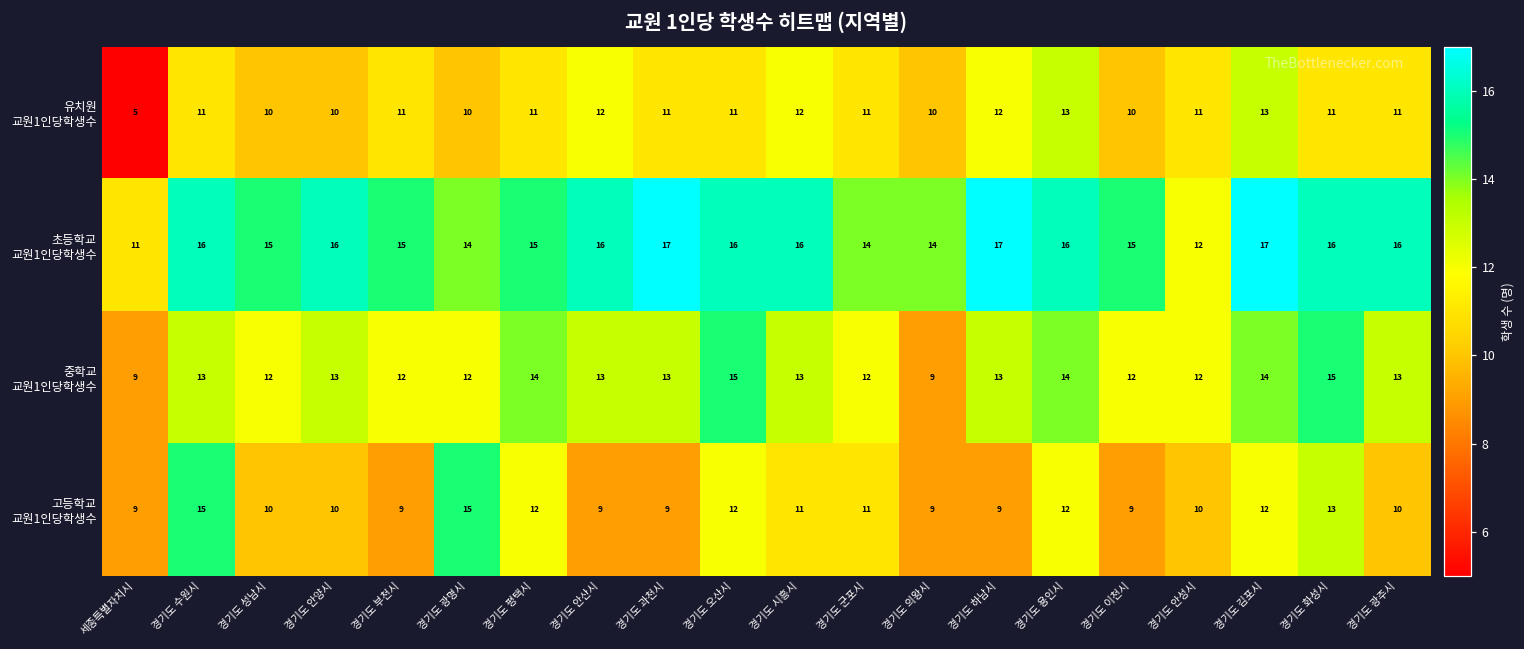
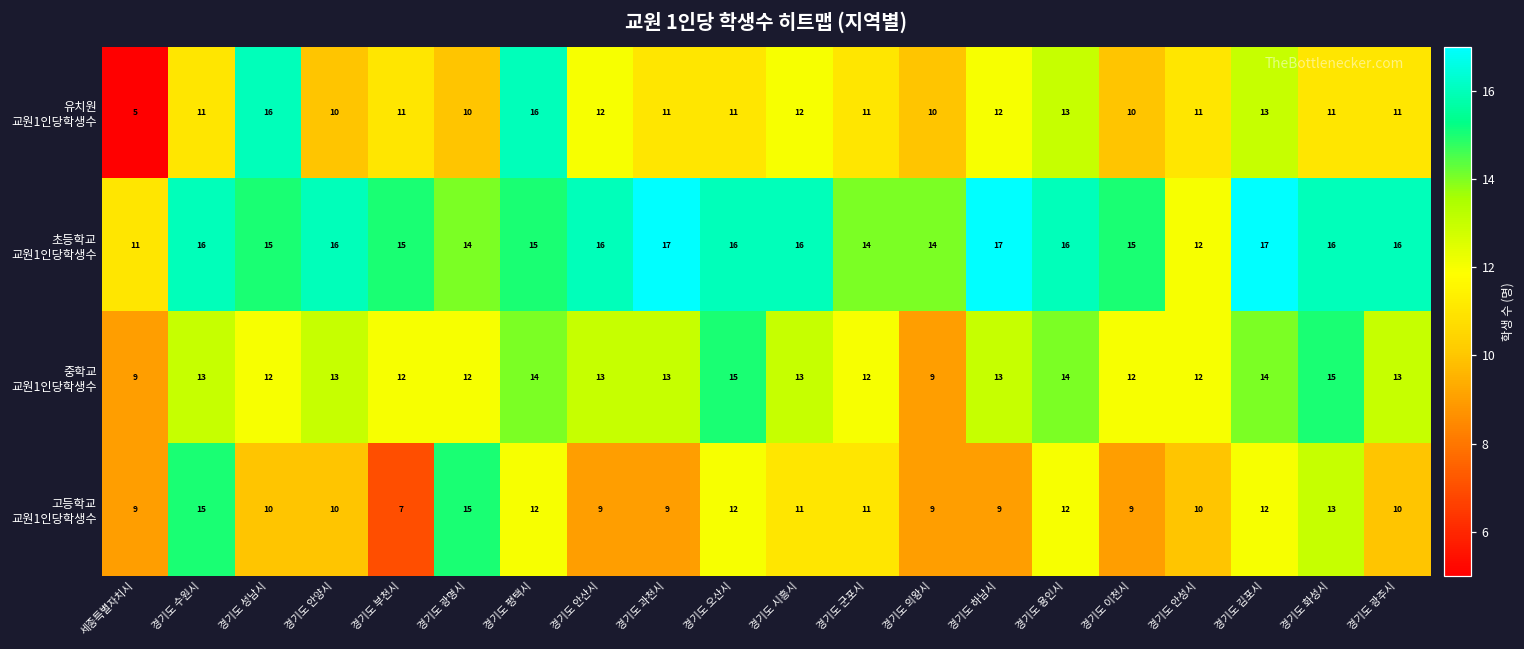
  {
    "유치원 교원1인당학생수": {
      "세종특별자치시": 5,
      "경기도 수원시": 11,
-     "경기도 성남시": 10,
+     "경기도 성남시": 16,
      "경기도 안양시": 10,
      "경기도 부천시": 11,
      "경기도 광명시": 10,
-     "경기도 평택시": 11,
+     "경기도 평택시": 16,
      "경기도 안산시": 12,
      "경기도 과천시": 11,
      "경기도 오산시": 11,
      "경기도 시흥시": 12,
      "경기도 군포시": 11,
      "경기도 의왕시": 10,
      "경기도 하남시": 12,
      "경기도 용인시": 13,
      "경기도 이천시": 10,
      "경기도 안성시": 11,
      "경기도 김포시": 13,
      "경기도 광주시": 11
    },
    "초등학교 교원1인당학생수": {
      "세종특별자치시": 11,
      "경기도 수원시": 16,
      "경기도 성남시": 15,
      "경기도 안양시": 16,
      "경기도 부천시": 15,
      "경기도 광명시": 14,
      "경기도 평택시": 15,
      "경기도 안산시": 16,
      "경기도 과천시": 17,
      "경기도 오산시": 16,
      "경기도 시흥시": 16,
      "경기도 군포시": 14,
      "경기도 의왕시": 14,
      "경기도 하남시": 17,
      "경기도 용인시": 16,
      "경기도 이천시": 15,
      "경기도 안성시": 12,
      "경기도 김포시": 17,
      "경기도 화성시": 16,
      "경기도 광주시": 16
    },
    "중학교 교원1인당학생수": {
      "세종특별자치시": 9,
      "경기도 수원시": 13,
      "경기도 성남시": 12,
      "경기도 안양시": 13,
      "경기도 부천시": 12,
      "경기도 광명시": 12,
      "경기도 평택시": 14,
      "경기도 안산시": 13,
      "경기도 과천시": 13,
      "경기도 오산시": 15,
      "경기도 시흥시": 13,
      "경기도 군포시": 12,
      "경기도 의왕시": 9,
      "경기도 하남시": 13,
      "경기도 용인시": 14,
      "경기도 이천시": 12,
      "경기도 안성시": 12,
      "경기도 김포시": 14,
      "경기도 화성시": 15,
      "경기도 광주시": 13
    },
    "고등학교 교원1인당학생수": {
      "세종특별자치시": 9,
      "경기도 수원시": 15,
      "경기도 성남시": 10,
      "경기도 안양시": 10,
-     "경기도 부천시": 9,
+     "경기도 부천시": 7,
      "경기도 광명시": 15,
      "경기도 평택시": 12,
      "경기도 안산시": 9,
      "경기도 과천시": 9,
      "경기도 오산시": 12,
      "경기도 시흥시": 11,
      "경기도 군포시": 11,
      "경기도 의왕시": 9,
      "경기도 하남시": 9,
      "경기도 용인시": 12,
      "경기도 이천시": 9,
      "경기도 안성시": 10,
      "경기도 김포시": 12,
      "경기도 화성시": 13,
      "경기도 광주시": 10
    }
  }
